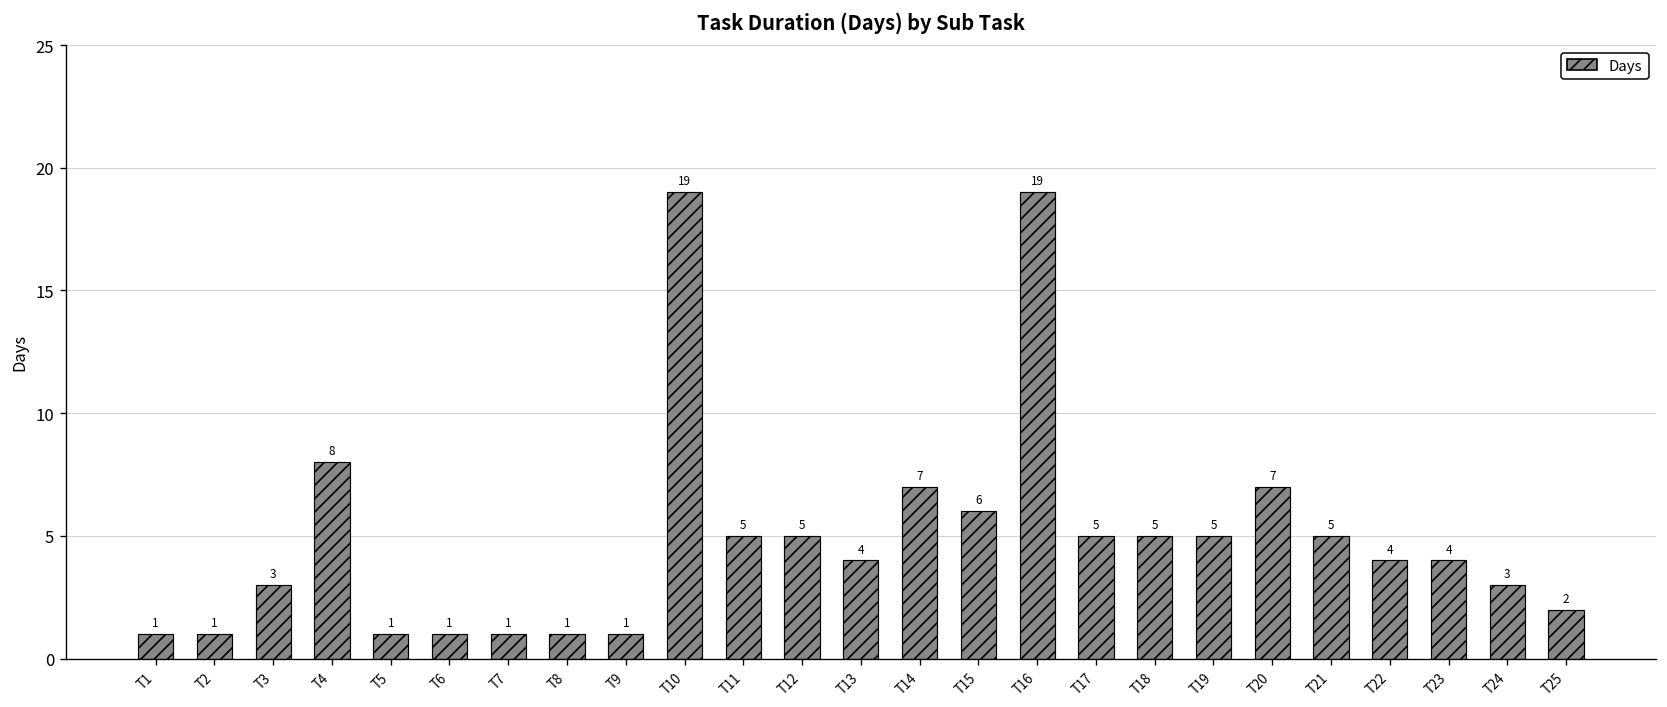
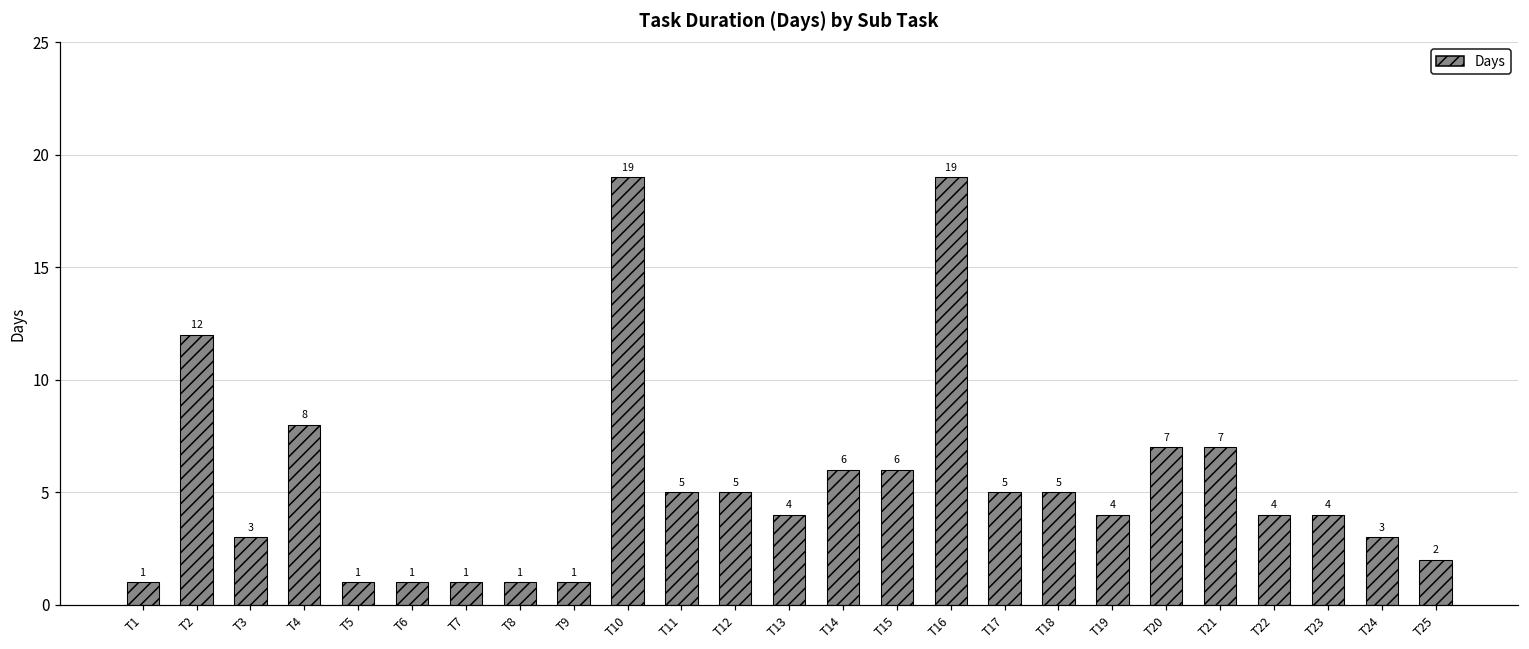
  {
    "T1": 1,
-   "T2": 1,
+   "T2": 12,
    "T3": 3,
    "T4": 8,
    "T5": 1,
    "T6": 1,
    "T7": 1,
    "T8": 1,
    "T9": 1,
    "T10": 19,
    "T11": 5,
    "T12": 5,
    "T13": 4,
-   "T14": 7,
+   "T14": 6,
    "T15": 6,
    "T16": 19,
    "T17": 5,
    "T18": 5,
-   "T19": 5,
+   "T19": 4,
    "T20": 7,
-   "T21": 5,
+   "T21": 7,
    "T22": 4,
    "T23": 4,
    "T24": 3,
    "T25": 2
  }
